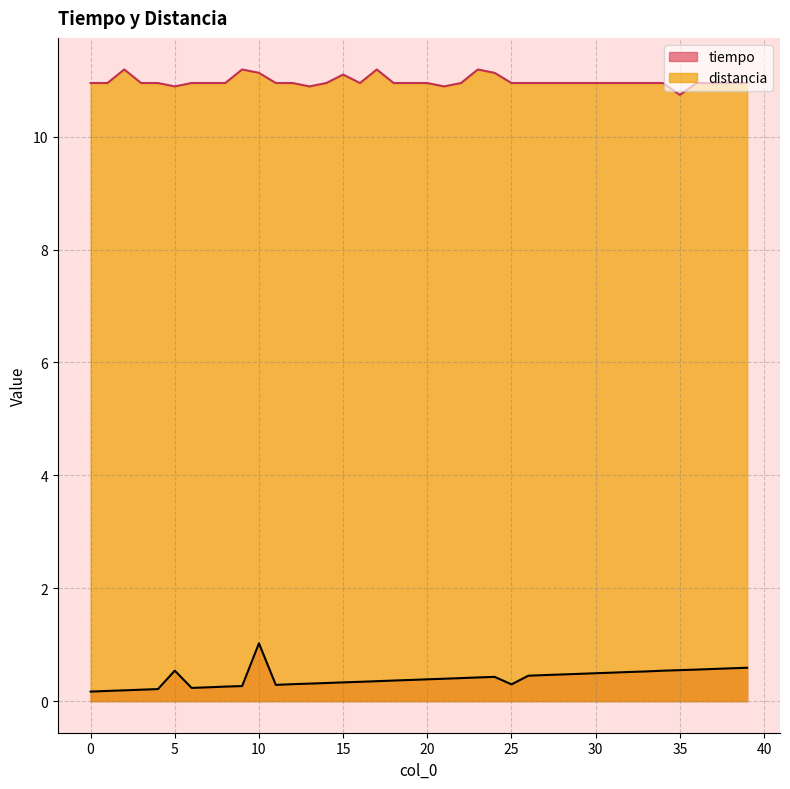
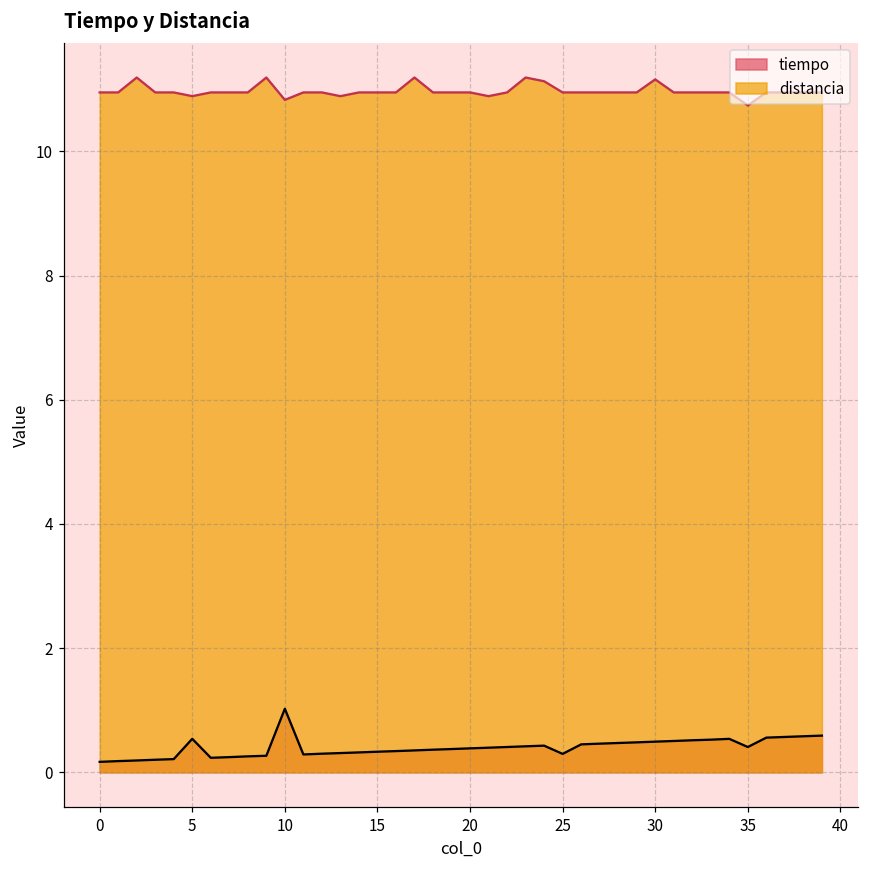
  {
    "tiempo": {
      "0": 0.2,
      "5": 0.5,
      "10": 1.0,
      "15": 0.3,
      "20": 0.4,
      "25": 0.3,
      "30": 0.5,
-     "35": 0.5
+     "35": 0.4
    },
    "distancia": {
      "0": 11.0,
      "5": 10.9,
-     "10": 11.1,
-     "15": 11.1,
+     "10": 10.8,
+     "15": 11.0,
      "20": 11.0,
      "25": 11.0,
-     "30": 11.0,
+     "30": 11.2,
      "35": 10.7
    }
  }
